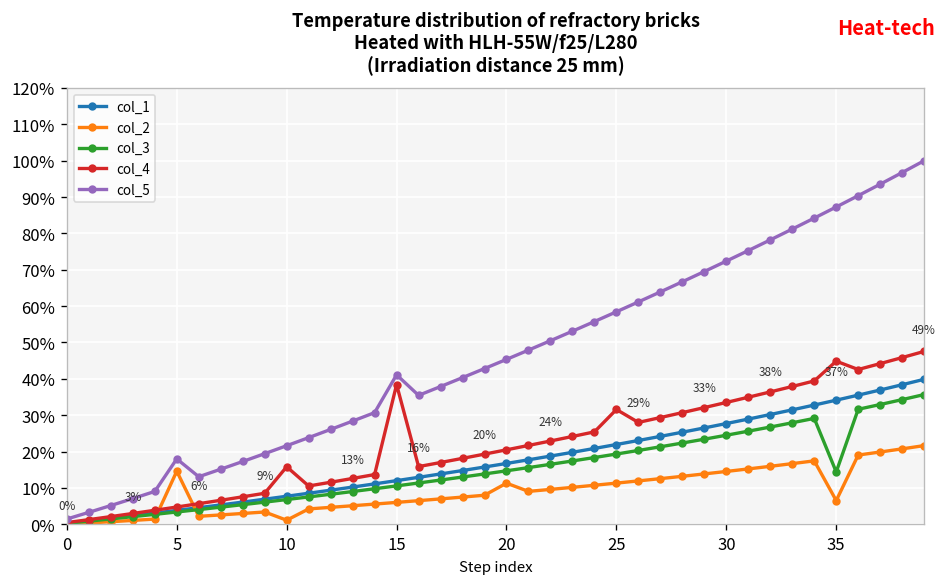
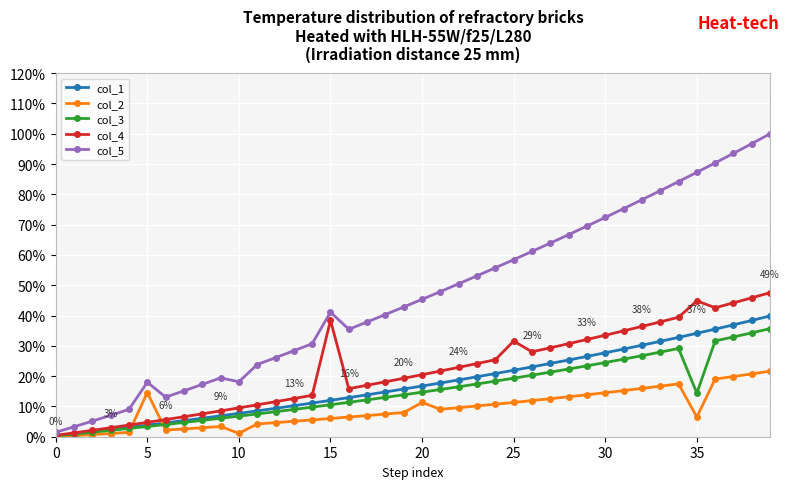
  {
    "col_1": {
      "10": "8%",
      "15": "12%",
      "20": "17%",
      "25": "22%",
      "30": "28%",
      "35": "34%"
    },
    "col_2": {
      "5": "15%",
      "10": "1%",
      "15": "6%",
      "20": "11%",
      "25": "11%",
      "30": "15%",
      "35": "7%"
    },
    "col_3": {
      "10": "7%",
      "15": "11%",
      "20": "15%",
      "25": "19%",
      "30": "24%",
      "35": "14%"
    },
    "col_4": {
      "5": "5%",
-     "10": "16%",
+     "10": "10%",
      "15": "38%"
    },
    "col_5": {
      "5": "18%",
-     "10": "22%",
+     "10": "18%",
      "15": "41%",
      "20": "45%",
      "25": "58%",
      "30": "72%",
      "35": "87%"
    }
  }
